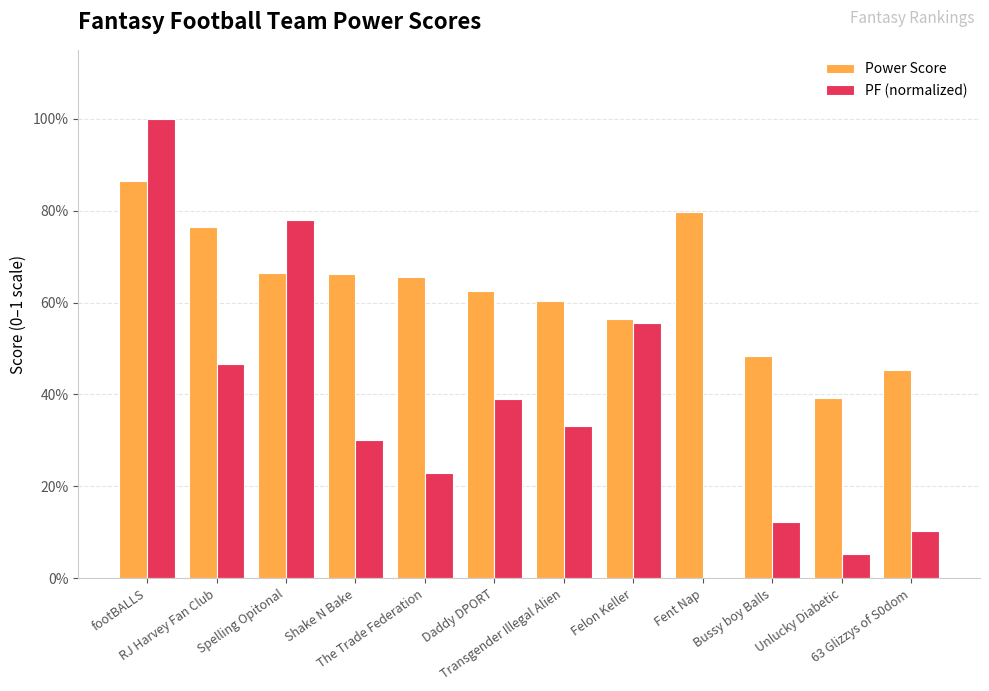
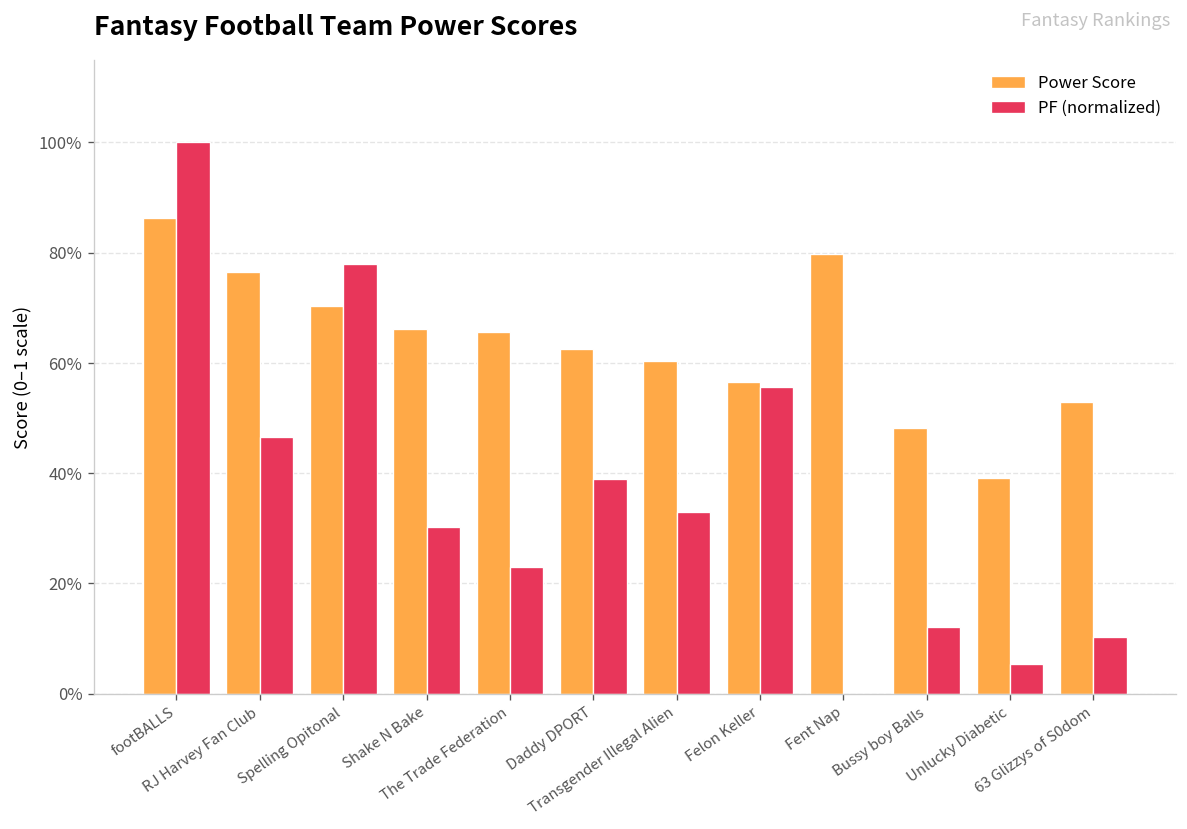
  {
    "Power Score": {
      "footBALLS": "86%",
      "RJ Harvey Fan Club": "76%",
-     "Spelling Opitonal": "66%",
+     "Spelling Opitonal": "70%",
      "Shake N Bake": "66%",
      "The Trade Federation": "66%",
      "Daddy DPORT": "62%",
      "Transgender Illegal Alien": "60%",
      "Felon Keller": "56%",
      "Fent Nap": "80%",
      "Bussy boy Balls": "48%",
      "Unlucky Diabetic": "39%",
-     "63 Glizzys of S0dom": "45%"
+     "63 Glizzys of S0dom": "53%"
    },
    "PF (normalized)": {
      "footBALLS": "100%",
      "RJ Harvey Fan Club": "47%",
      "Spelling Opitonal": "78%",
      "Shake N Bake": "30%",
      "The Trade Federation": "23%",
      "Daddy DPORT": "39%",
      "Transgender Illegal Alien": "33%",
      "Felon Keller": "56%",
      "Fent Nap": "0%",
      "Bussy boy Balls": "12%",
      "Unlucky Diabetic": "5%",
      "63 Glizzys of S0dom": "10%"
    }
  }
